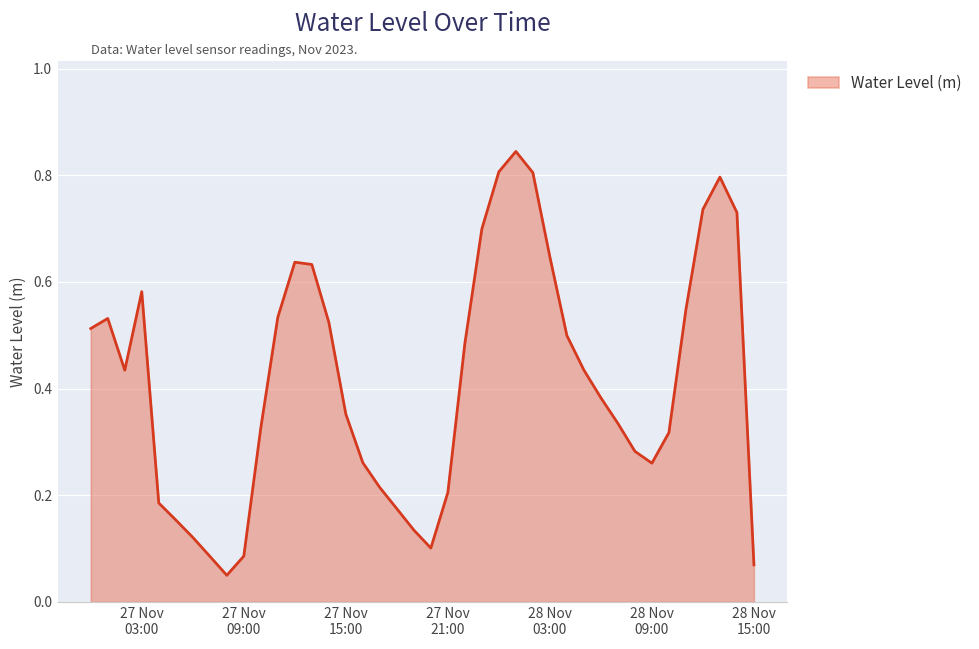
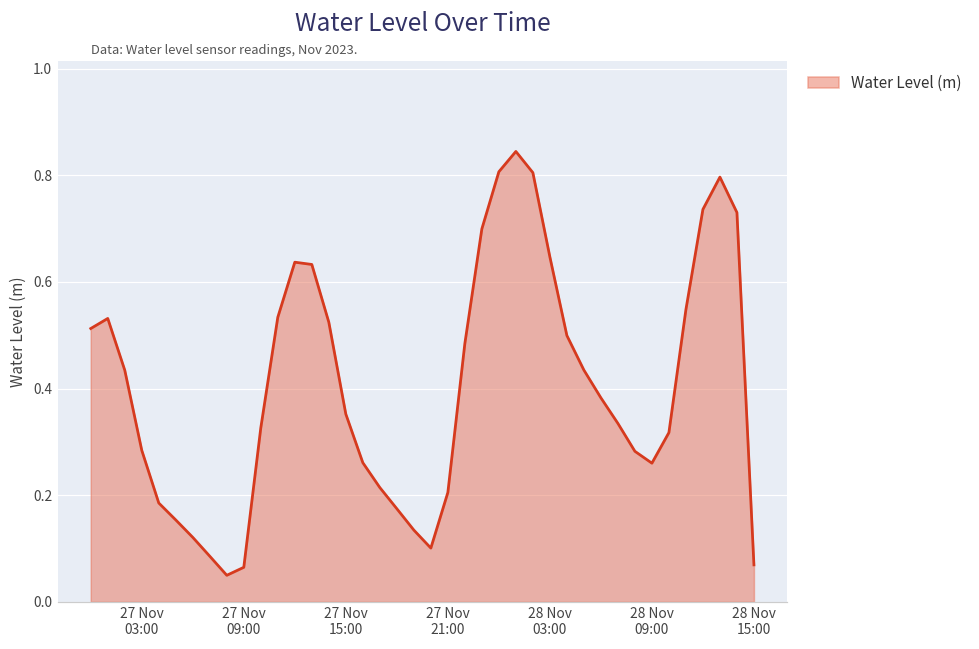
  {
-   "27 Nov 03:00": 0.58,
-   "27 Nov 09:00": 0.09,
+   "27 Nov 03:00": 0.28,
+   "27 Nov 09:00": 0.06,
    "27 Nov 15:00": 0.35,
    "27 Nov 21:00": 0.21,
    "28 Nov 03:00": 0.65,
    "28 Nov 09:00": 0.26,
    "28 Nov 15:00": 0.07
  }
